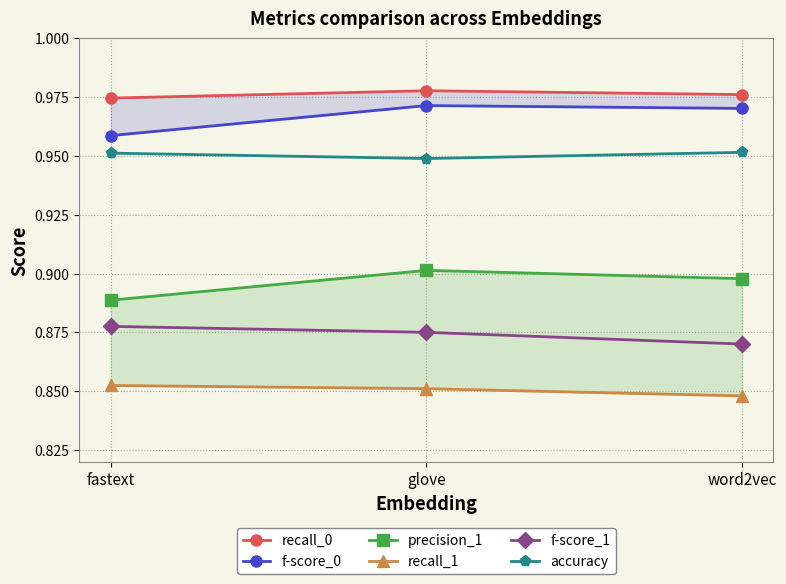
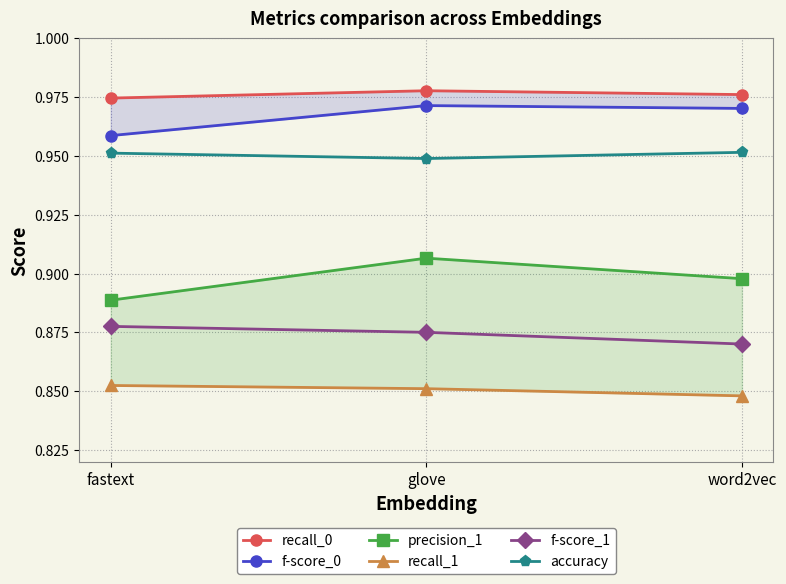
  {
    "f-score_0": {
      "fastext": 0.959,
      "glove": 0.971,
      "word2vec": 0.970
    },
    "precision_1": {
      "fastext": 0.889,
-     "glove": 0.901,
+     "glove": 0.907,
      "word2vec": 0.898
    },
    "f-score_1": {
      "fastext": 0.878,
      "glove": 0.875,
      "word2vec": 0.870
    },
    "accuracy": {
      "fastext": 0.951,
      "glove": 0.949,
      "word2vec": 0.952
    }
  }
